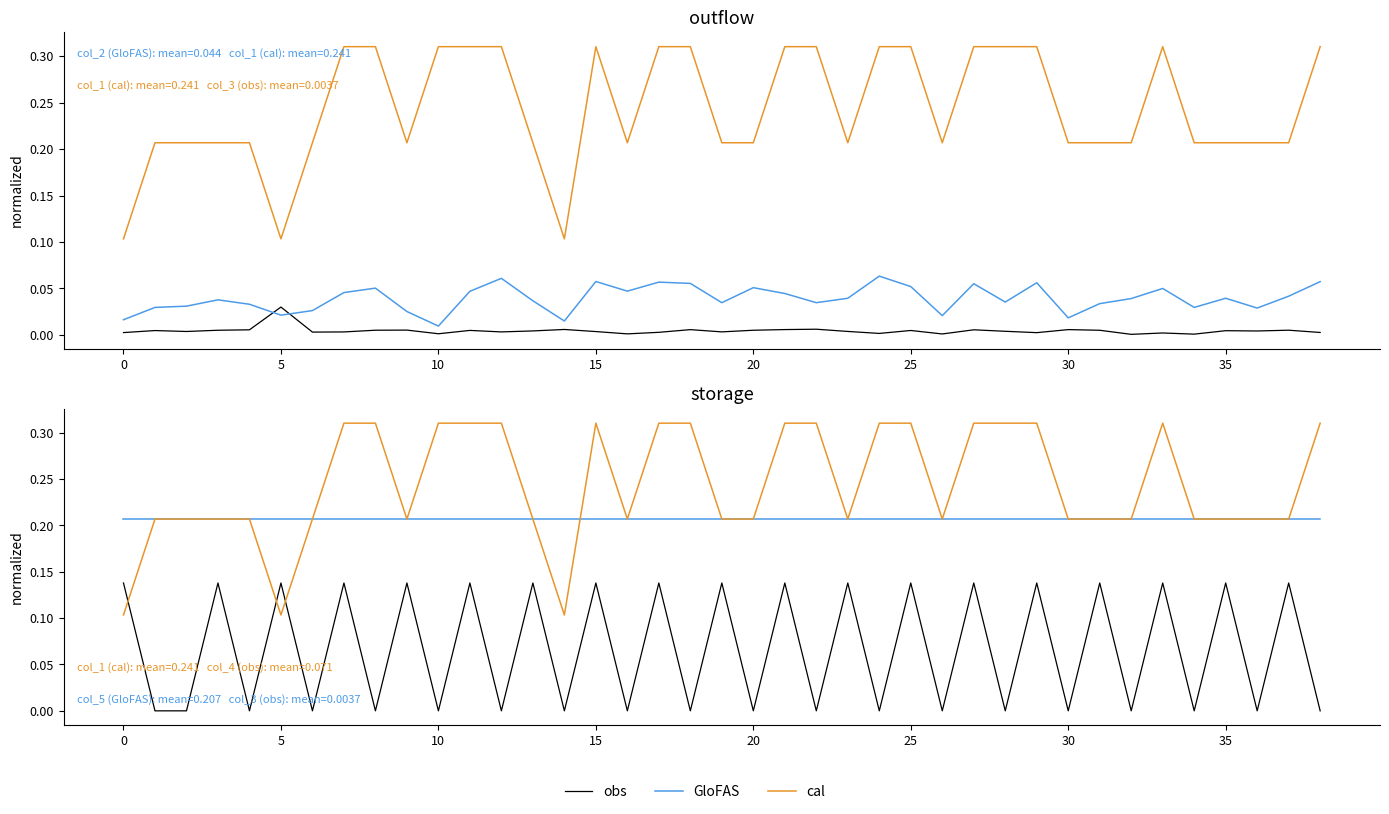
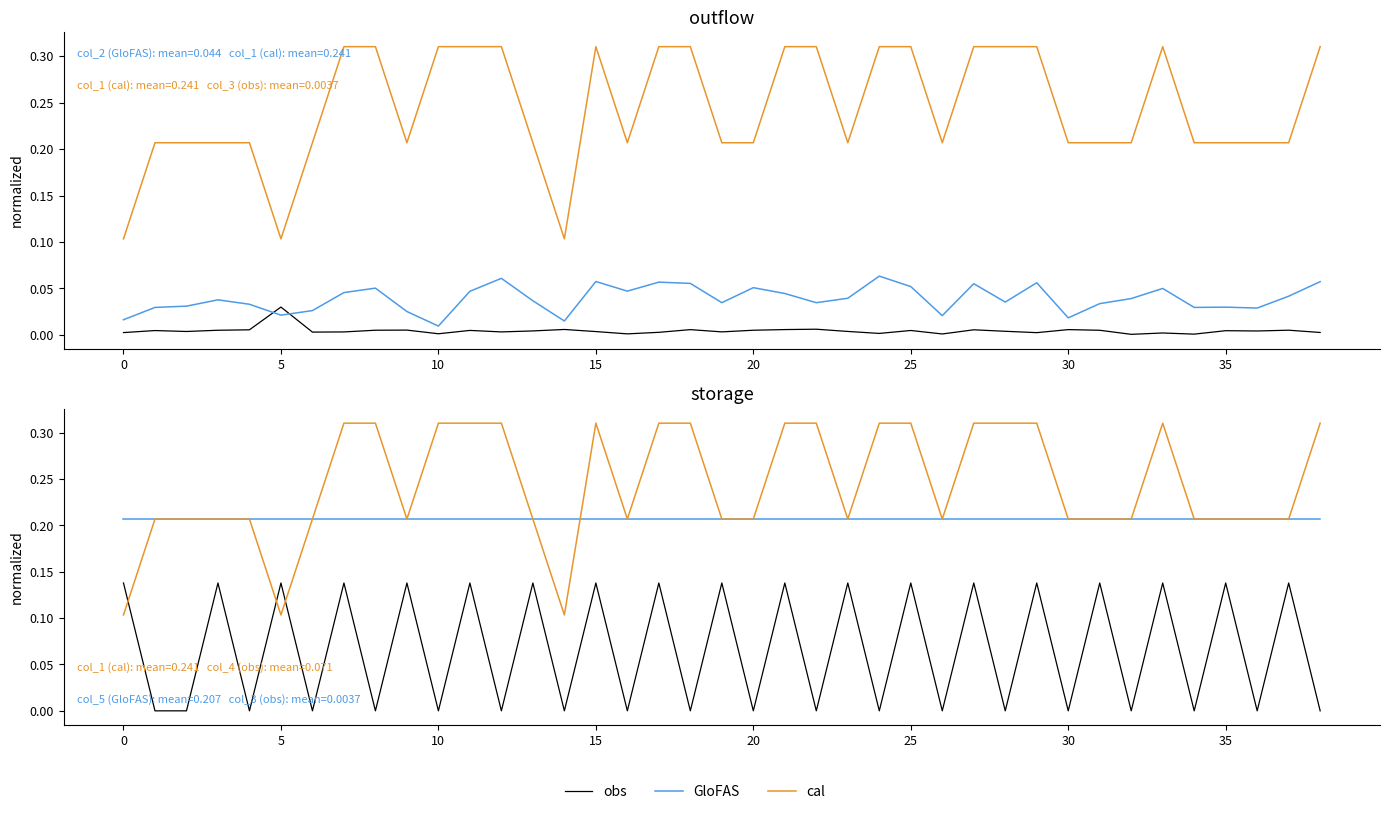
  {
    "outflow": {
      "obs": {
        "0": 0.00,
        "5": 0.03,
        "10": 0.00,
        "15": 0.00,
        "20": 0.01,
        "25": 0.00,
        "30": 0.01,
        "35": 0.00
      },
      "GloFAS": {
        "0": 0.02,
        "5": 0.02,
        "10": 0.01,
        "15": 0.06,
        "20": 0.05,
        "25": 0.05,
        "30": 0.02,
-       "35": 0.04
+       "35": 0.03
      },
      "cal": {
        "0": 0.10,
        "5": 0.10,
        "10": 0.31,
        "15": 0.31,
        "20": 0.21,
        "25": 0.31,
        "30": 0.21,
        "35": 0.21
      }
    },
    "storage": {
      "obs": {
        "0": 0.14,
        "5": 0.14,
        "10": 0.00,
        "15": 0.14,
        "20": 0.00,
        "25": 0.14,
        "30": 0.00,
        "35": 0.14
      },
      "GloFAS": {
        "0": 0.21,
        "5": 0.21,
        "10": 0.21,
        "15": 0.21,
        "25": 0.21
      },
      "cal": {
        "0": 0.10,
        "5": 0.10,
        "10": 0.31,
        "15": 0.31,
        "25": 0.31
      }
    }
  }
